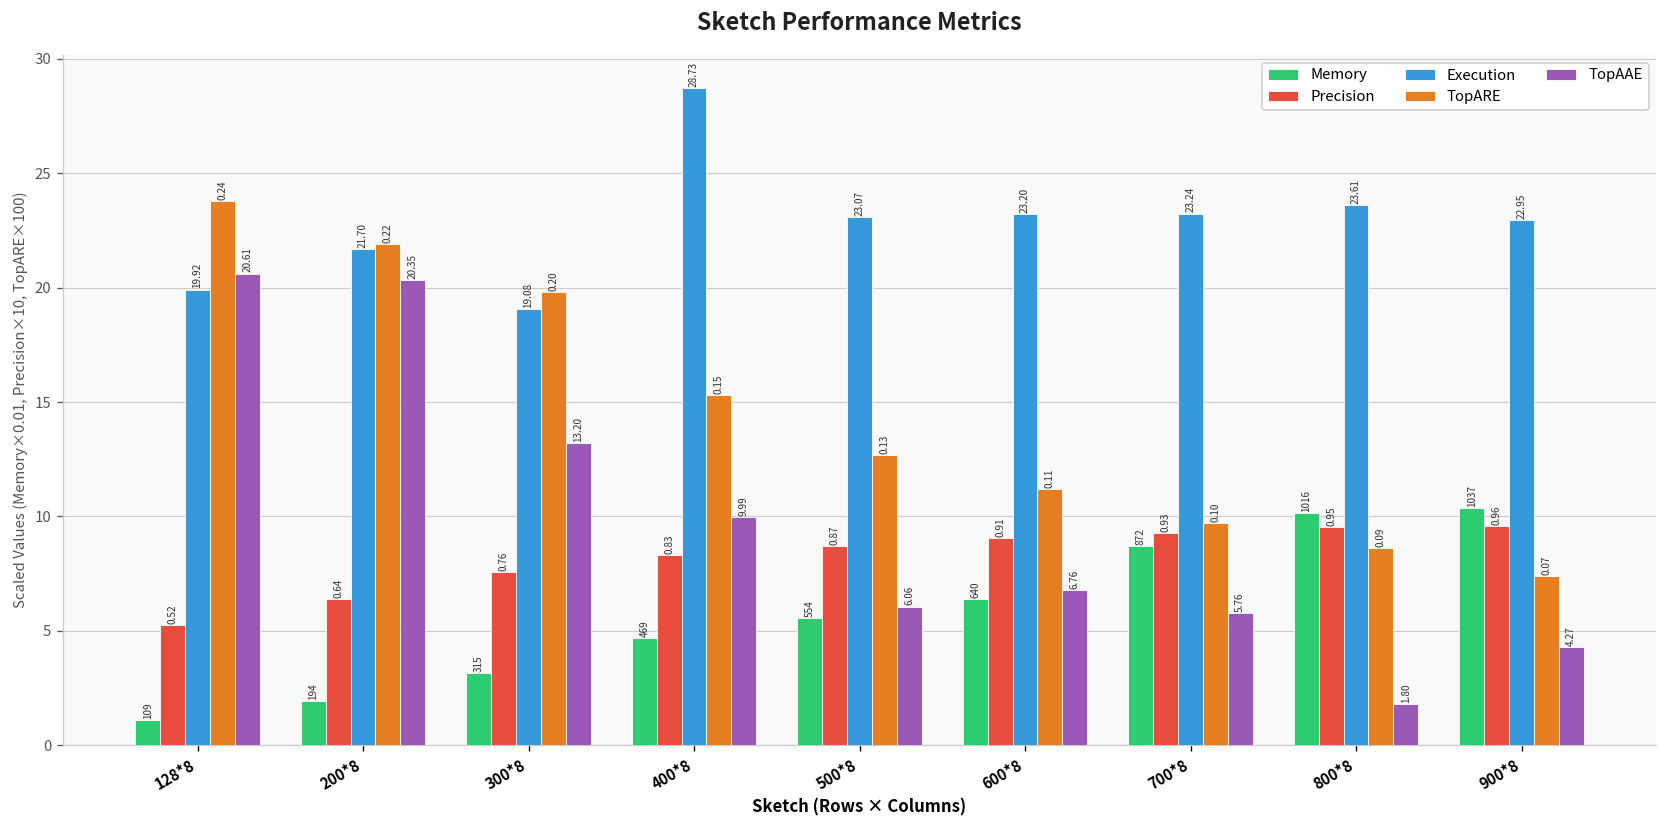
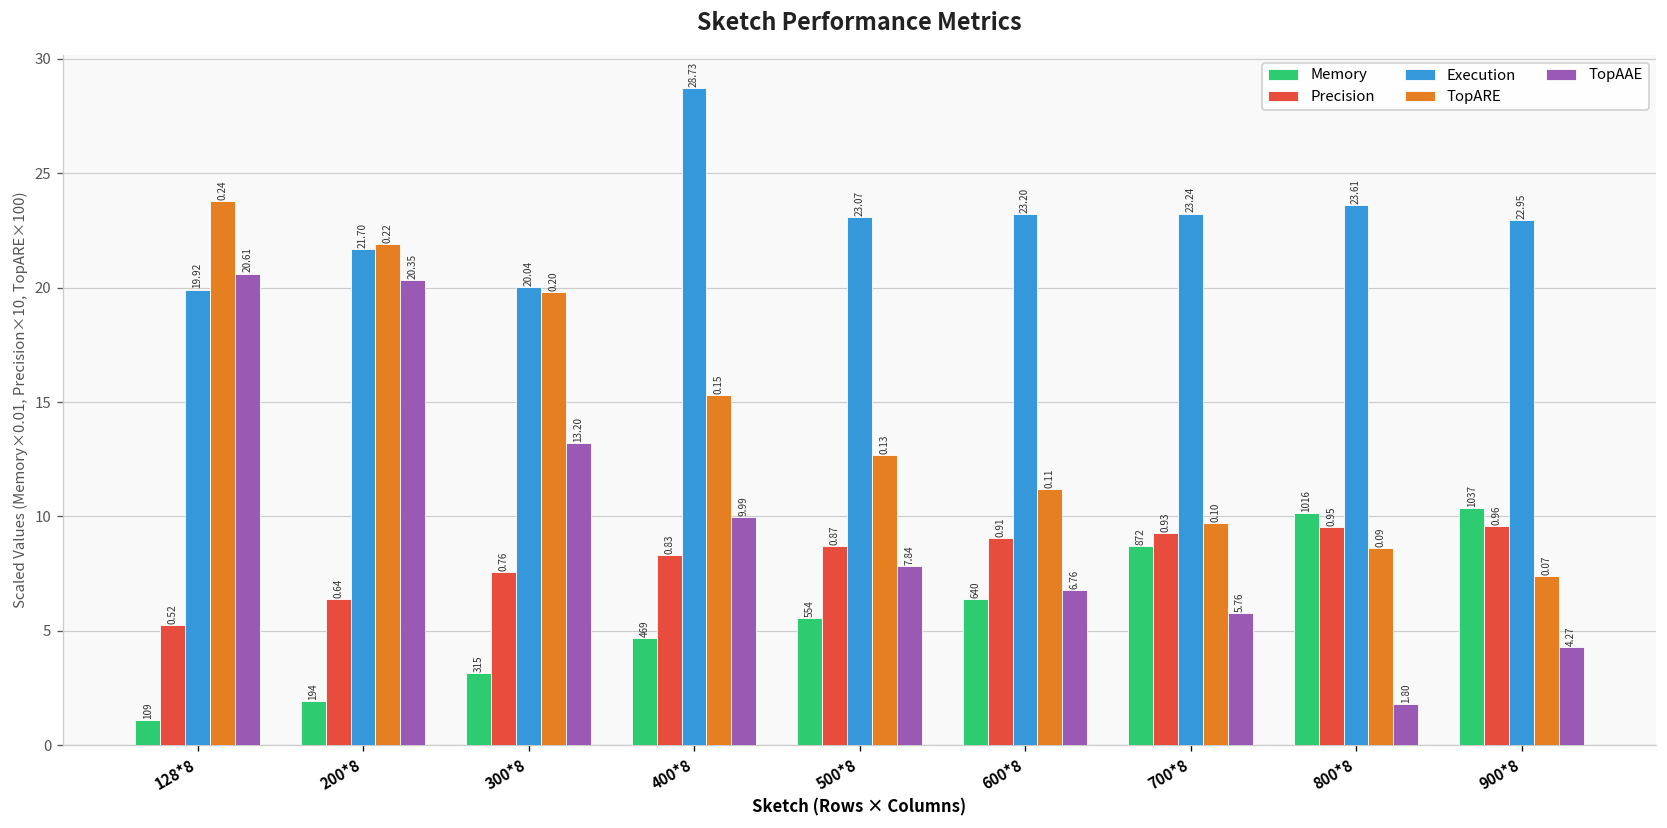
  {
    "Execution": {
      "128*8": 19.92,
      "200*8": 21.70,
-     "300*8": 19.08,
+     "300*8": 20.04,
      "400*8": 28.73,
      "500*8": 23.07,
      "600*8": 23.20,
      "700*8": 23.24,
      "800*8": 23.61,
      "900*8": 22.95
    },
    "TopAAE": {
      "128*8": 20.61,
      "200*8": 20.35,
      "300*8": 13.20,
      "400*8": 9.99,
-     "500*8": 6.06,
+     "500*8": 7.84,
      "600*8": 6.76,
      "700*8": 5.76,
      "800*8": 1.80,
      "900*8": 4.27
    }
  }
